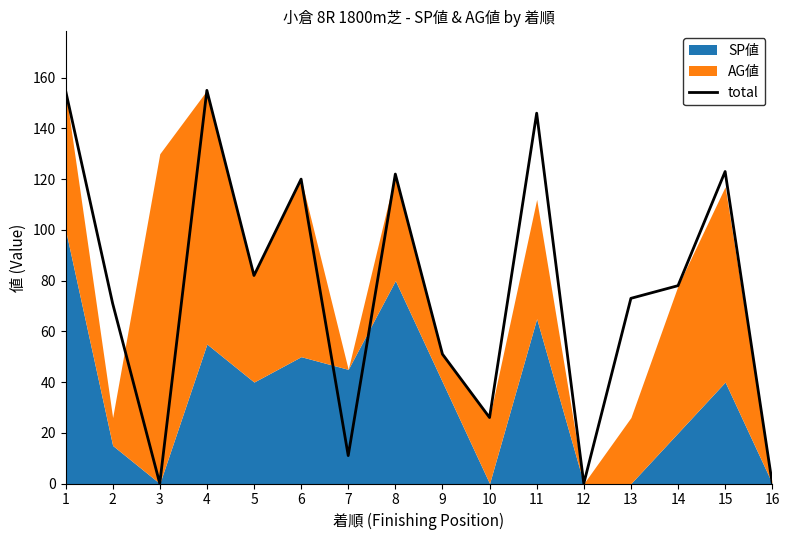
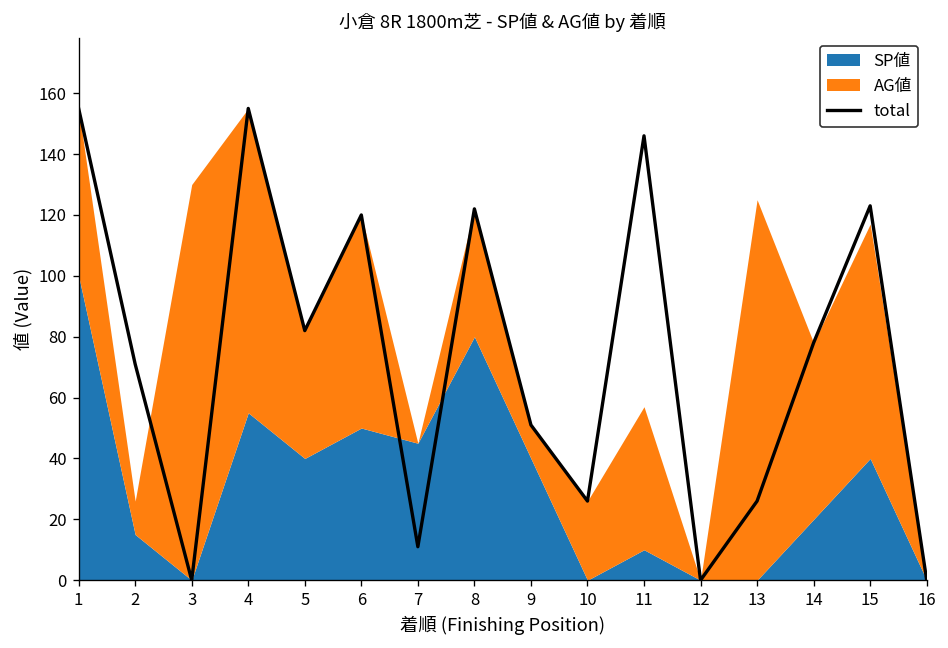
  {
    "total": {
      "2": 71,
      "7": 11,
      "11": 146,
-     "13": 73,
+     "13": 26,
      "15": 123
    },
    "SP値": {
-     "11": 65
+     "11": 10
    },
    "AG値": {
      "2": 11,
      "3": 130,
      "11": 47,
-     "13": 26,
+     "13": 125,
      "15": 77
    }
  }
